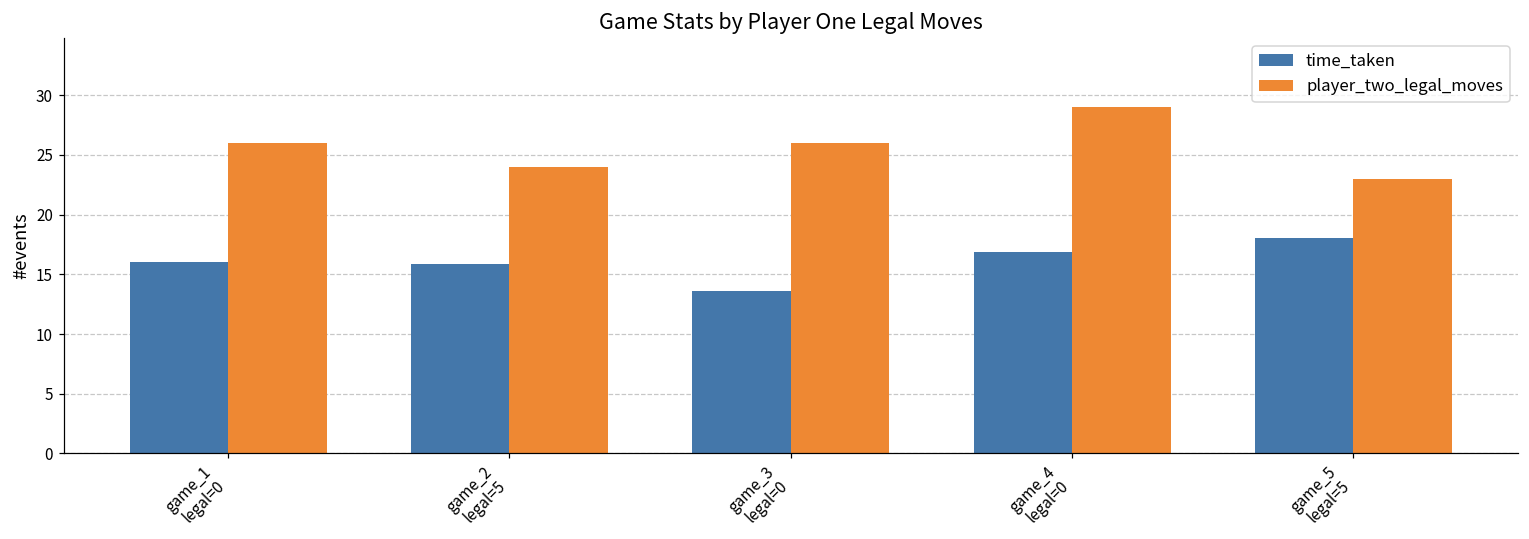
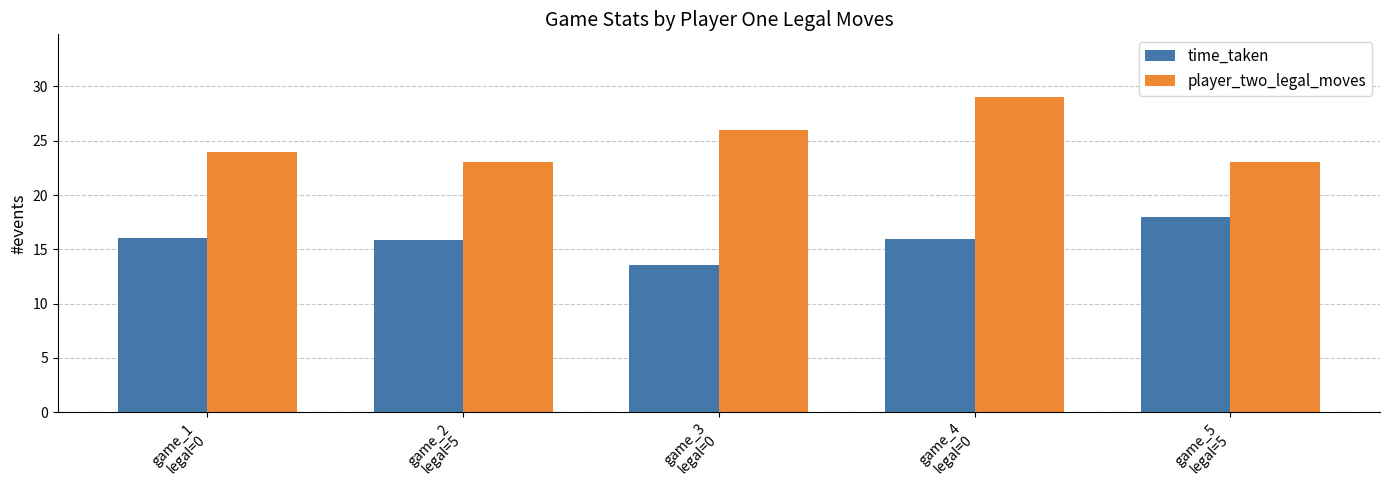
  {
    "time_taken": {
      "game_1 legal=0": 16.1,
      "game_2 legal=5": 15.8,
      "game_3 legal=0": 13.6,
-     "game_4 legal=0": 16.9,
+     "game_4 legal=0": 16.0,
      "game_5 legal=5": 18.0
    },
    "player_two_legal_moves": {
-     "game_1 legal=0": 26,
-     "game_2 legal=5": 24,
+     "game_1 legal=0": 24,
+     "game_2 legal=5": 23,
      "game_3 legal=0": 26,
      "game_4 legal=0": 29,
      "game_5 legal=5": 23
    }
  }
